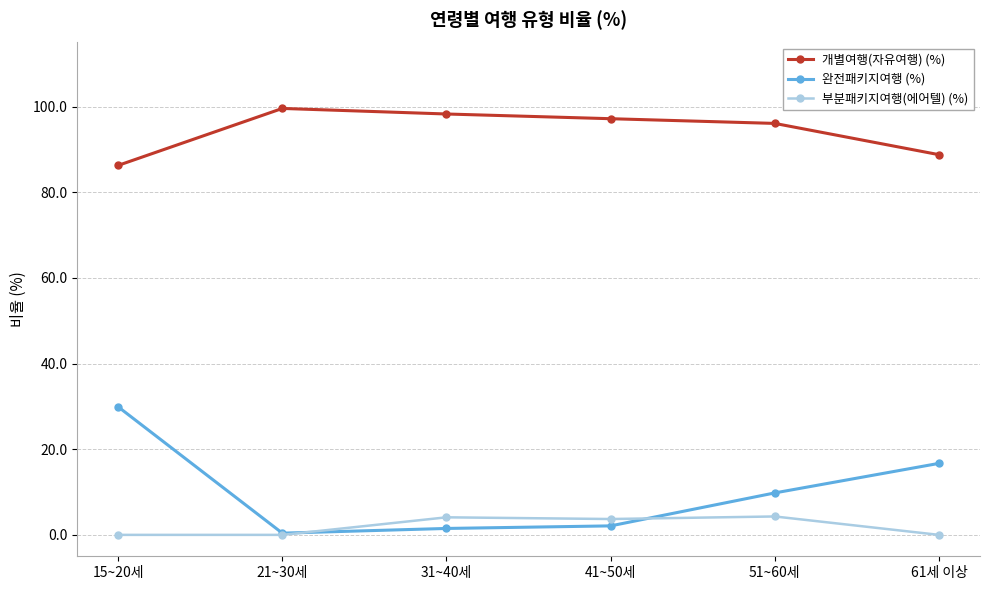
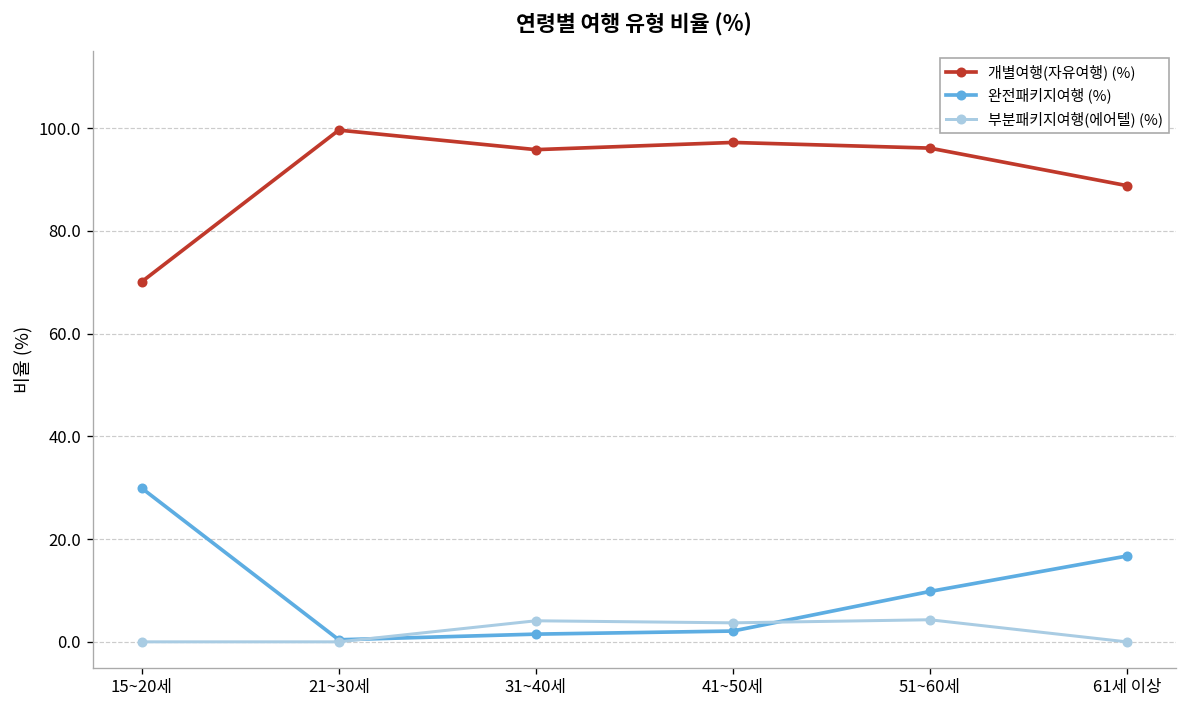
  {
    "개별여행(자유여행) (%)": {
-     "15~20세": 86,
+     "15~20세": 70,
      "21~30세": 100,
-     "31~40세": 98,
+     "31~40세": 96,
      "41~50세": 97,
      "51~60세": 96,
      "61세 이상": 89
    },
    "완전패키지여행 (%)": {
      "15~20세": 30,
      "31~40세": 2,
      "41~50세": 2,
      "51~60세": 10,
      "61세 이상": 17
    },
    "부분패키지여행(에어텔) (%)": {
      "15~20세": 0,
      "31~40세": 4,
      "41~50세": 4,
      "51~60세": 4,
      "61세 이상": 0
    }
  }
